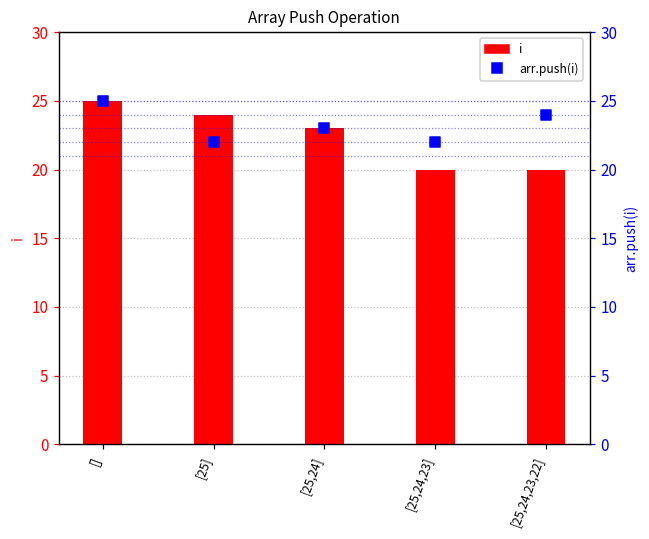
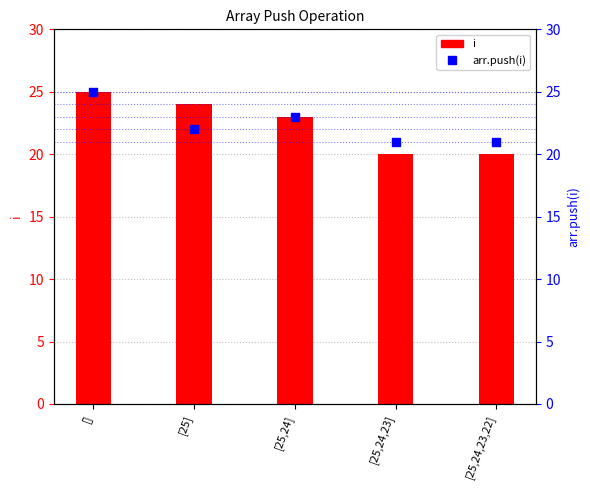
  {
    "i": {
      "[]": 25.0,
      "[25]": 24.0,
      "[25,24]": 23.0,
      "[25,24,23]": 20.0,
      "[25,24,23,22]": 20.0
    },
    "arr.push(i)": {
-     "[25,24,23]": 22,
-     "[25,24,23,22]": 24
+     "[25,24,23]": 21,
+     "[25,24,23,22]": 21
    }
  }
